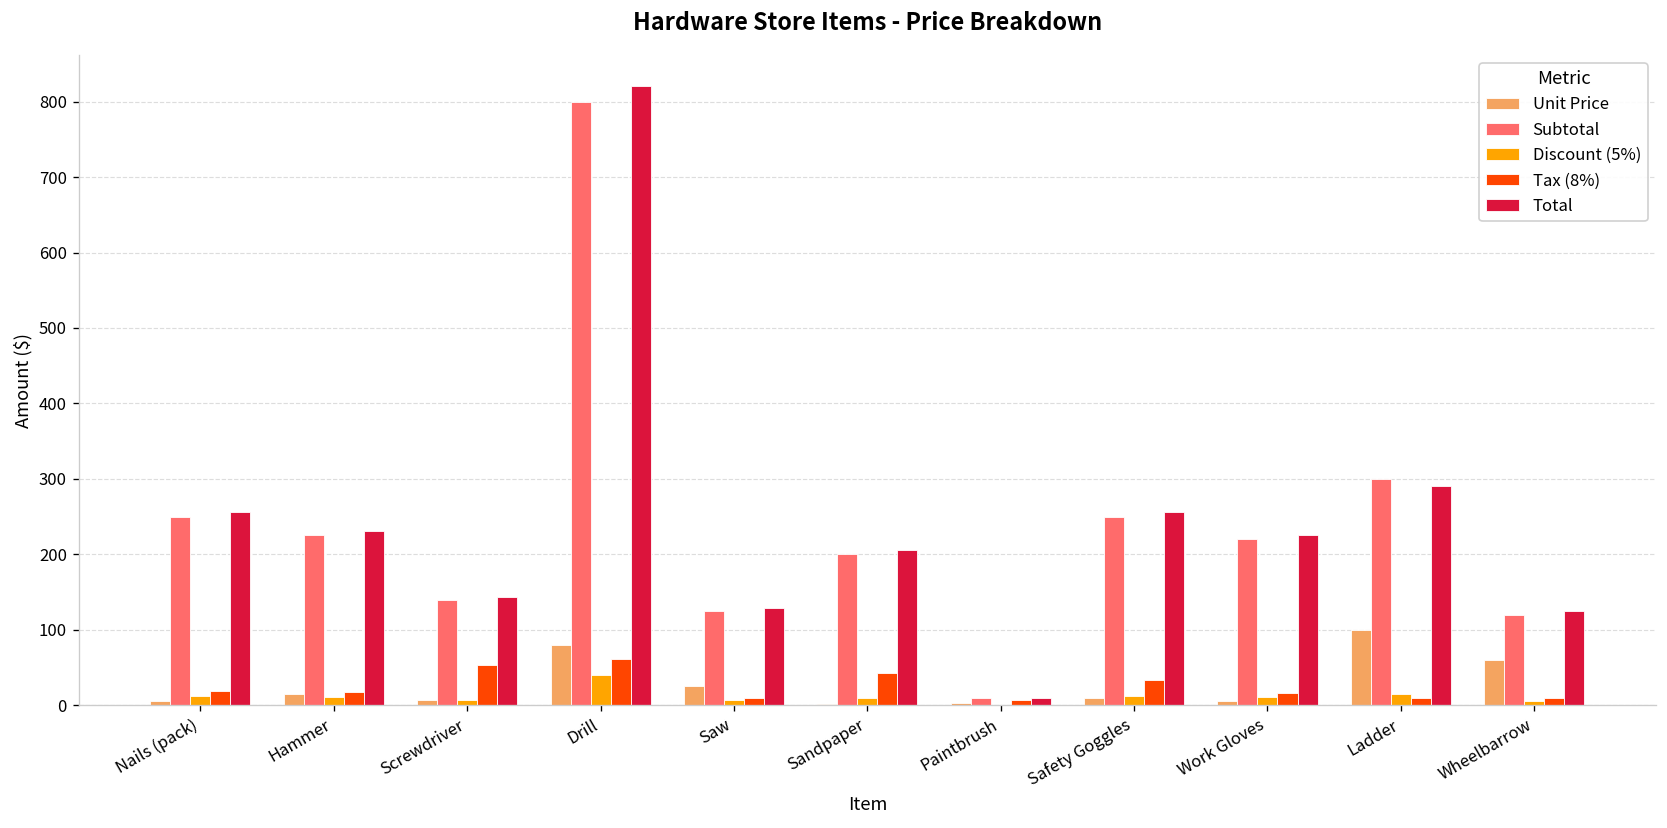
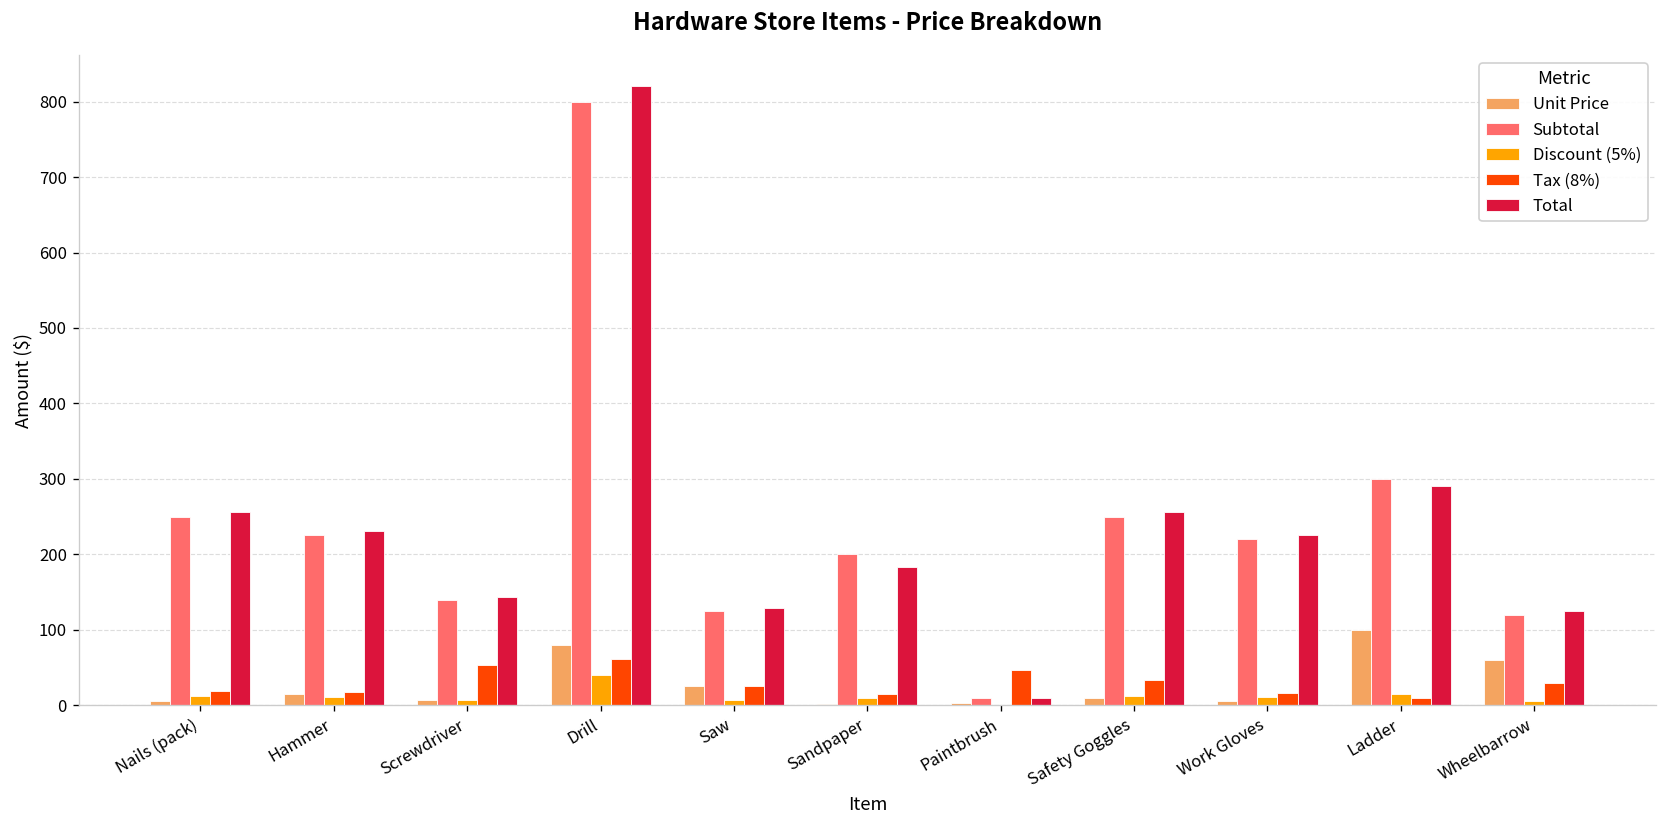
  {
    "Discount (5%)": {
      "Nails (pack)": 10,
      "Hammer": 10,
      "Screwdriver": 10,
      "Drill": 40,
      "Saw": 10,
      "Sandpaper": 10,
      "Safety Goggles": 10,
      "Work Gloves": 10,
      "Ladder": 20,
      "Wheelbarrow": 10
    },
    "Tax (8%)": {
      "Nails (pack)": 20,
      "Hammer": 20,
      "Screwdriver": 50,
      "Drill": 60,
-     "Saw": 10,
-     "Sandpaper": 40,
-     "Paintbrush": 10,
+     "Saw": 30,
+     "Sandpaper": 20,
+     "Paintbrush": 50,
      "Safety Goggles": 30,
      "Work Gloves": 20,
      "Ladder": 10,
-     "Wheelbarrow": 10
+     "Wheelbarrow": 30
    },
    "Total": {
      "Nails (pack)": 260,
      "Hammer": 230,
      "Screwdriver": 140,
      "Drill": 820,
      "Saw": 130,
-     "Sandpaper": 210,
+     "Sandpaper": 180,
      "Paintbrush": 10,
      "Safety Goggles": 260,
      "Work Gloves": 230,
      "Ladder": 290,
      "Wheelbarrow": 130
    }
  }
